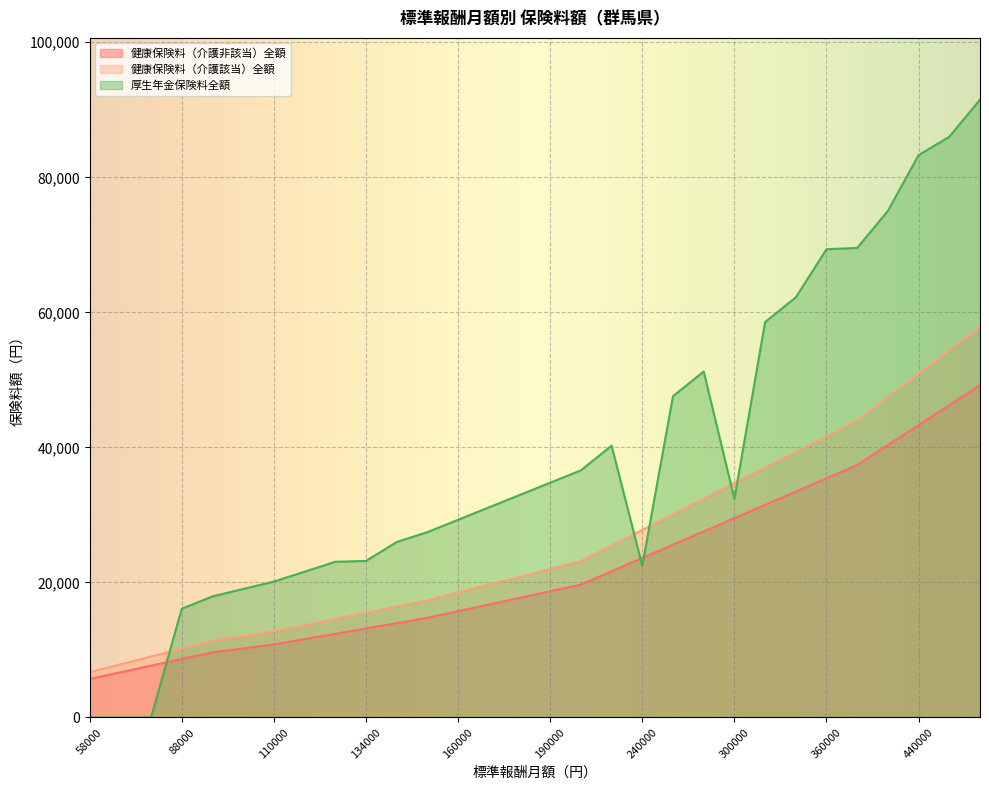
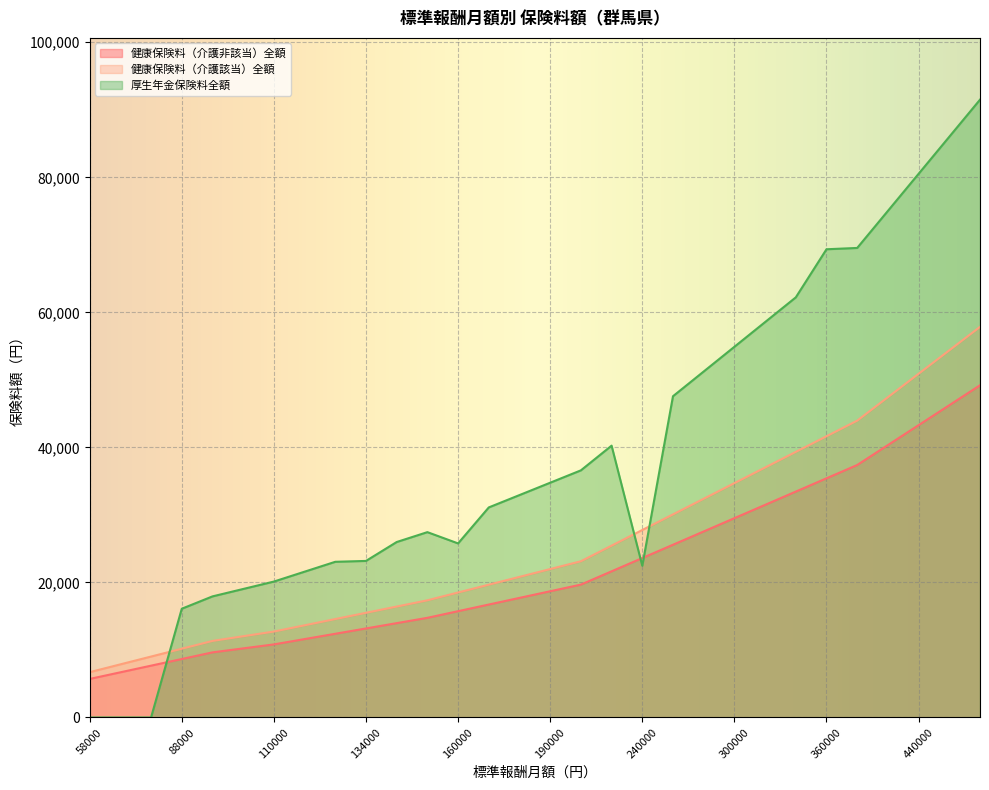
  {
    "厚生年金保険料全額": {
      "58000": "0",
      "88000": "16,000",
      "110000": "20,000",
      "134000": "23,000",
-     "160000": "29,000",
+     "160000": "26,000",
      "190000": "35,000",
      "240000": "22,000",
-     "300000": "32,000",
+     "300000": "55,000",
      "360000": "69,000",
-     "440000": "83,000"
+     "440000": "81,000"
    }
  }
